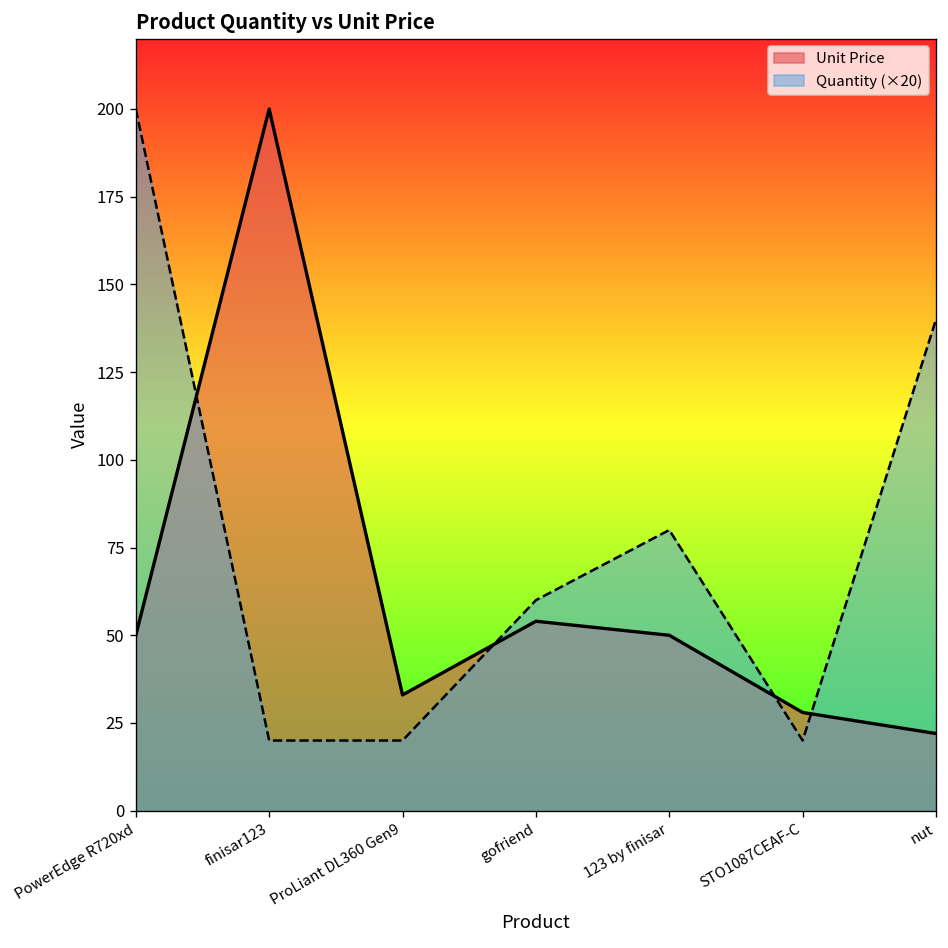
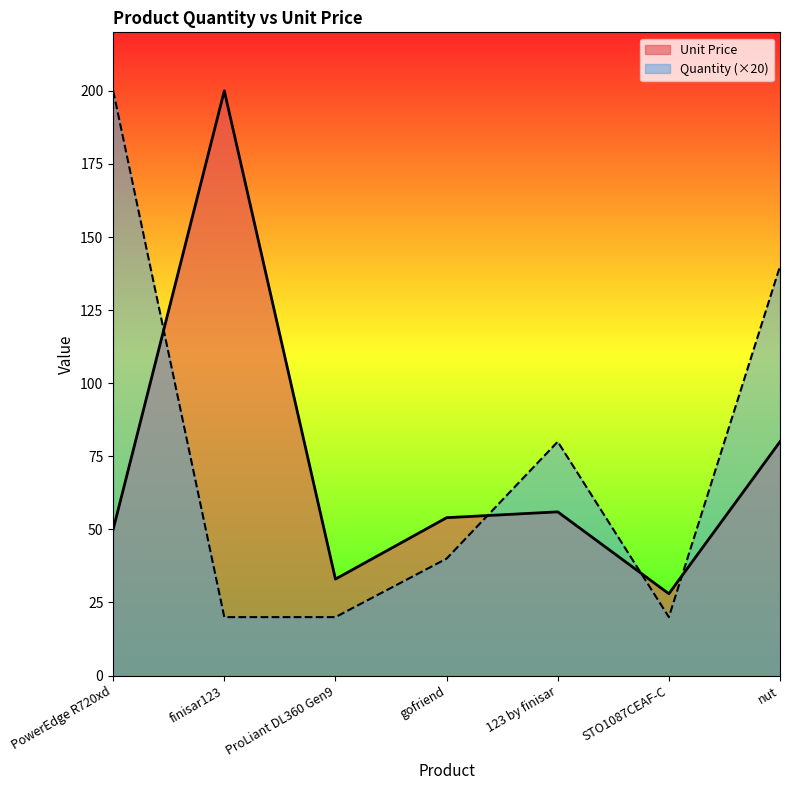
  {
    "Unit Price": {
      "PowerEdge R720xd": 50,
      "finisar123": 200,
      "ProLiant DL360 Gen9": 33,
      "gofriend": 54,
-     "123 by finisar": 50,
+     "123 by finisar": 56,
      "STO1087CEAF-C": 28,
-     "nut": 22
+     "nut": 80
    },
    "Quantity (×20)": {
      "PowerEdge R720xd": 200,
      "finisar123": 20,
      "ProLiant DL360 Gen9": 20,
-     "gofriend": 60,
+     "gofriend": 40,
      "123 by finisar": 80,
      "STO1087CEAF-C": 20,
      "nut": 140
    }
  }
